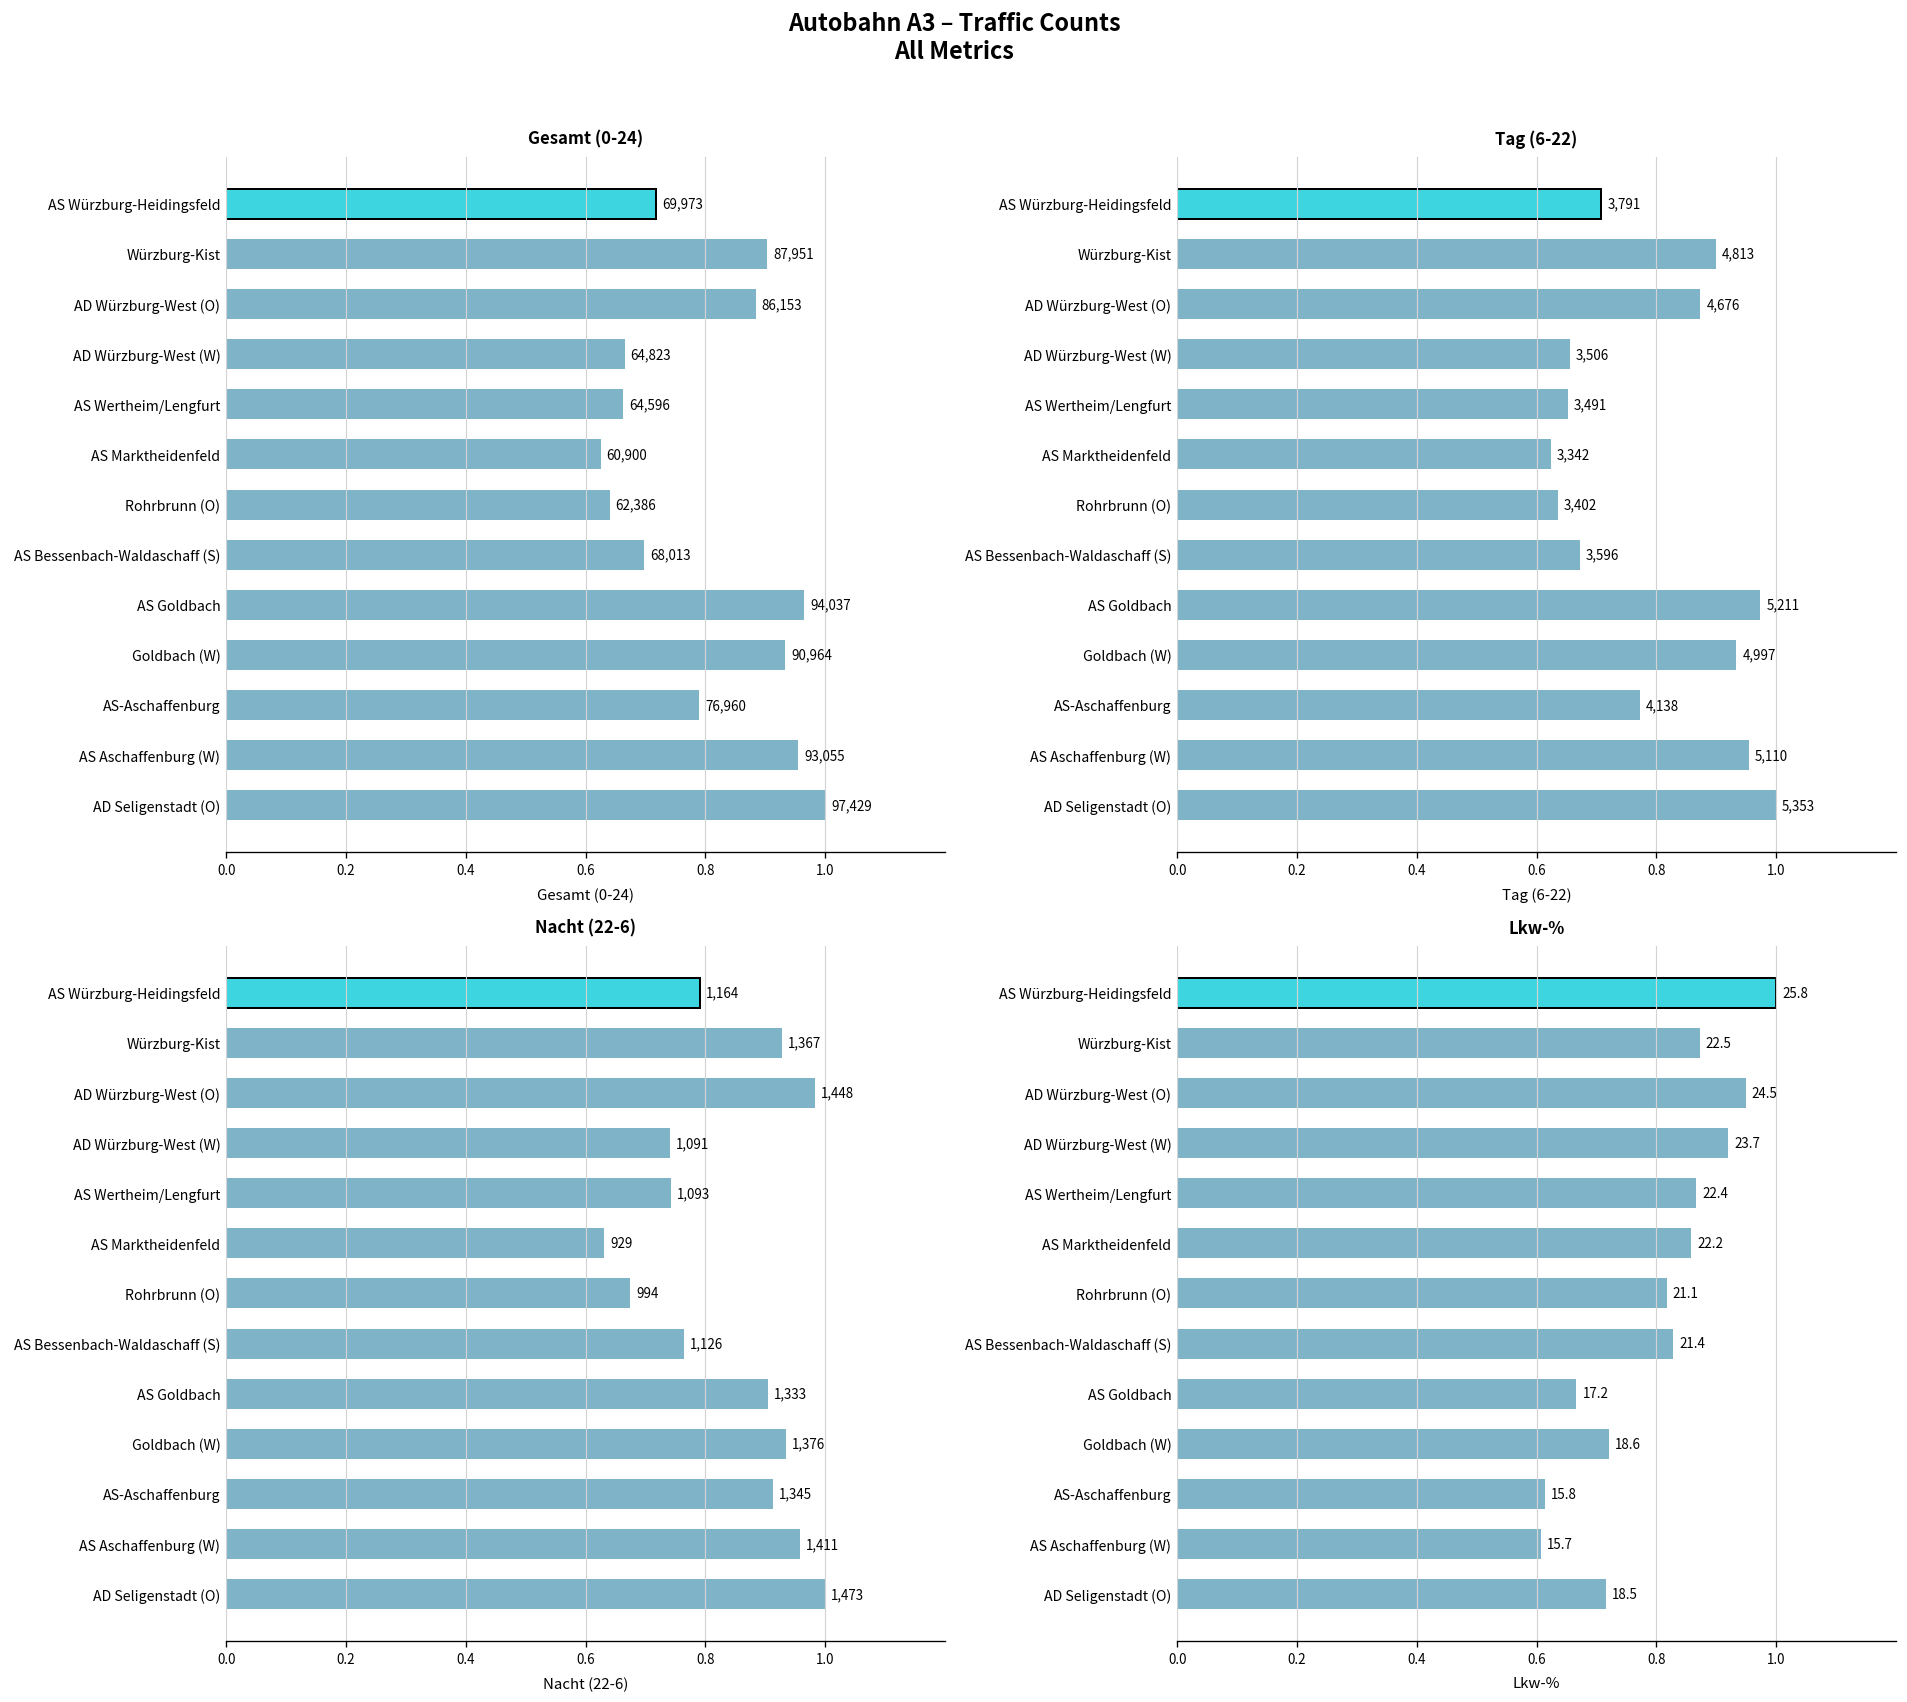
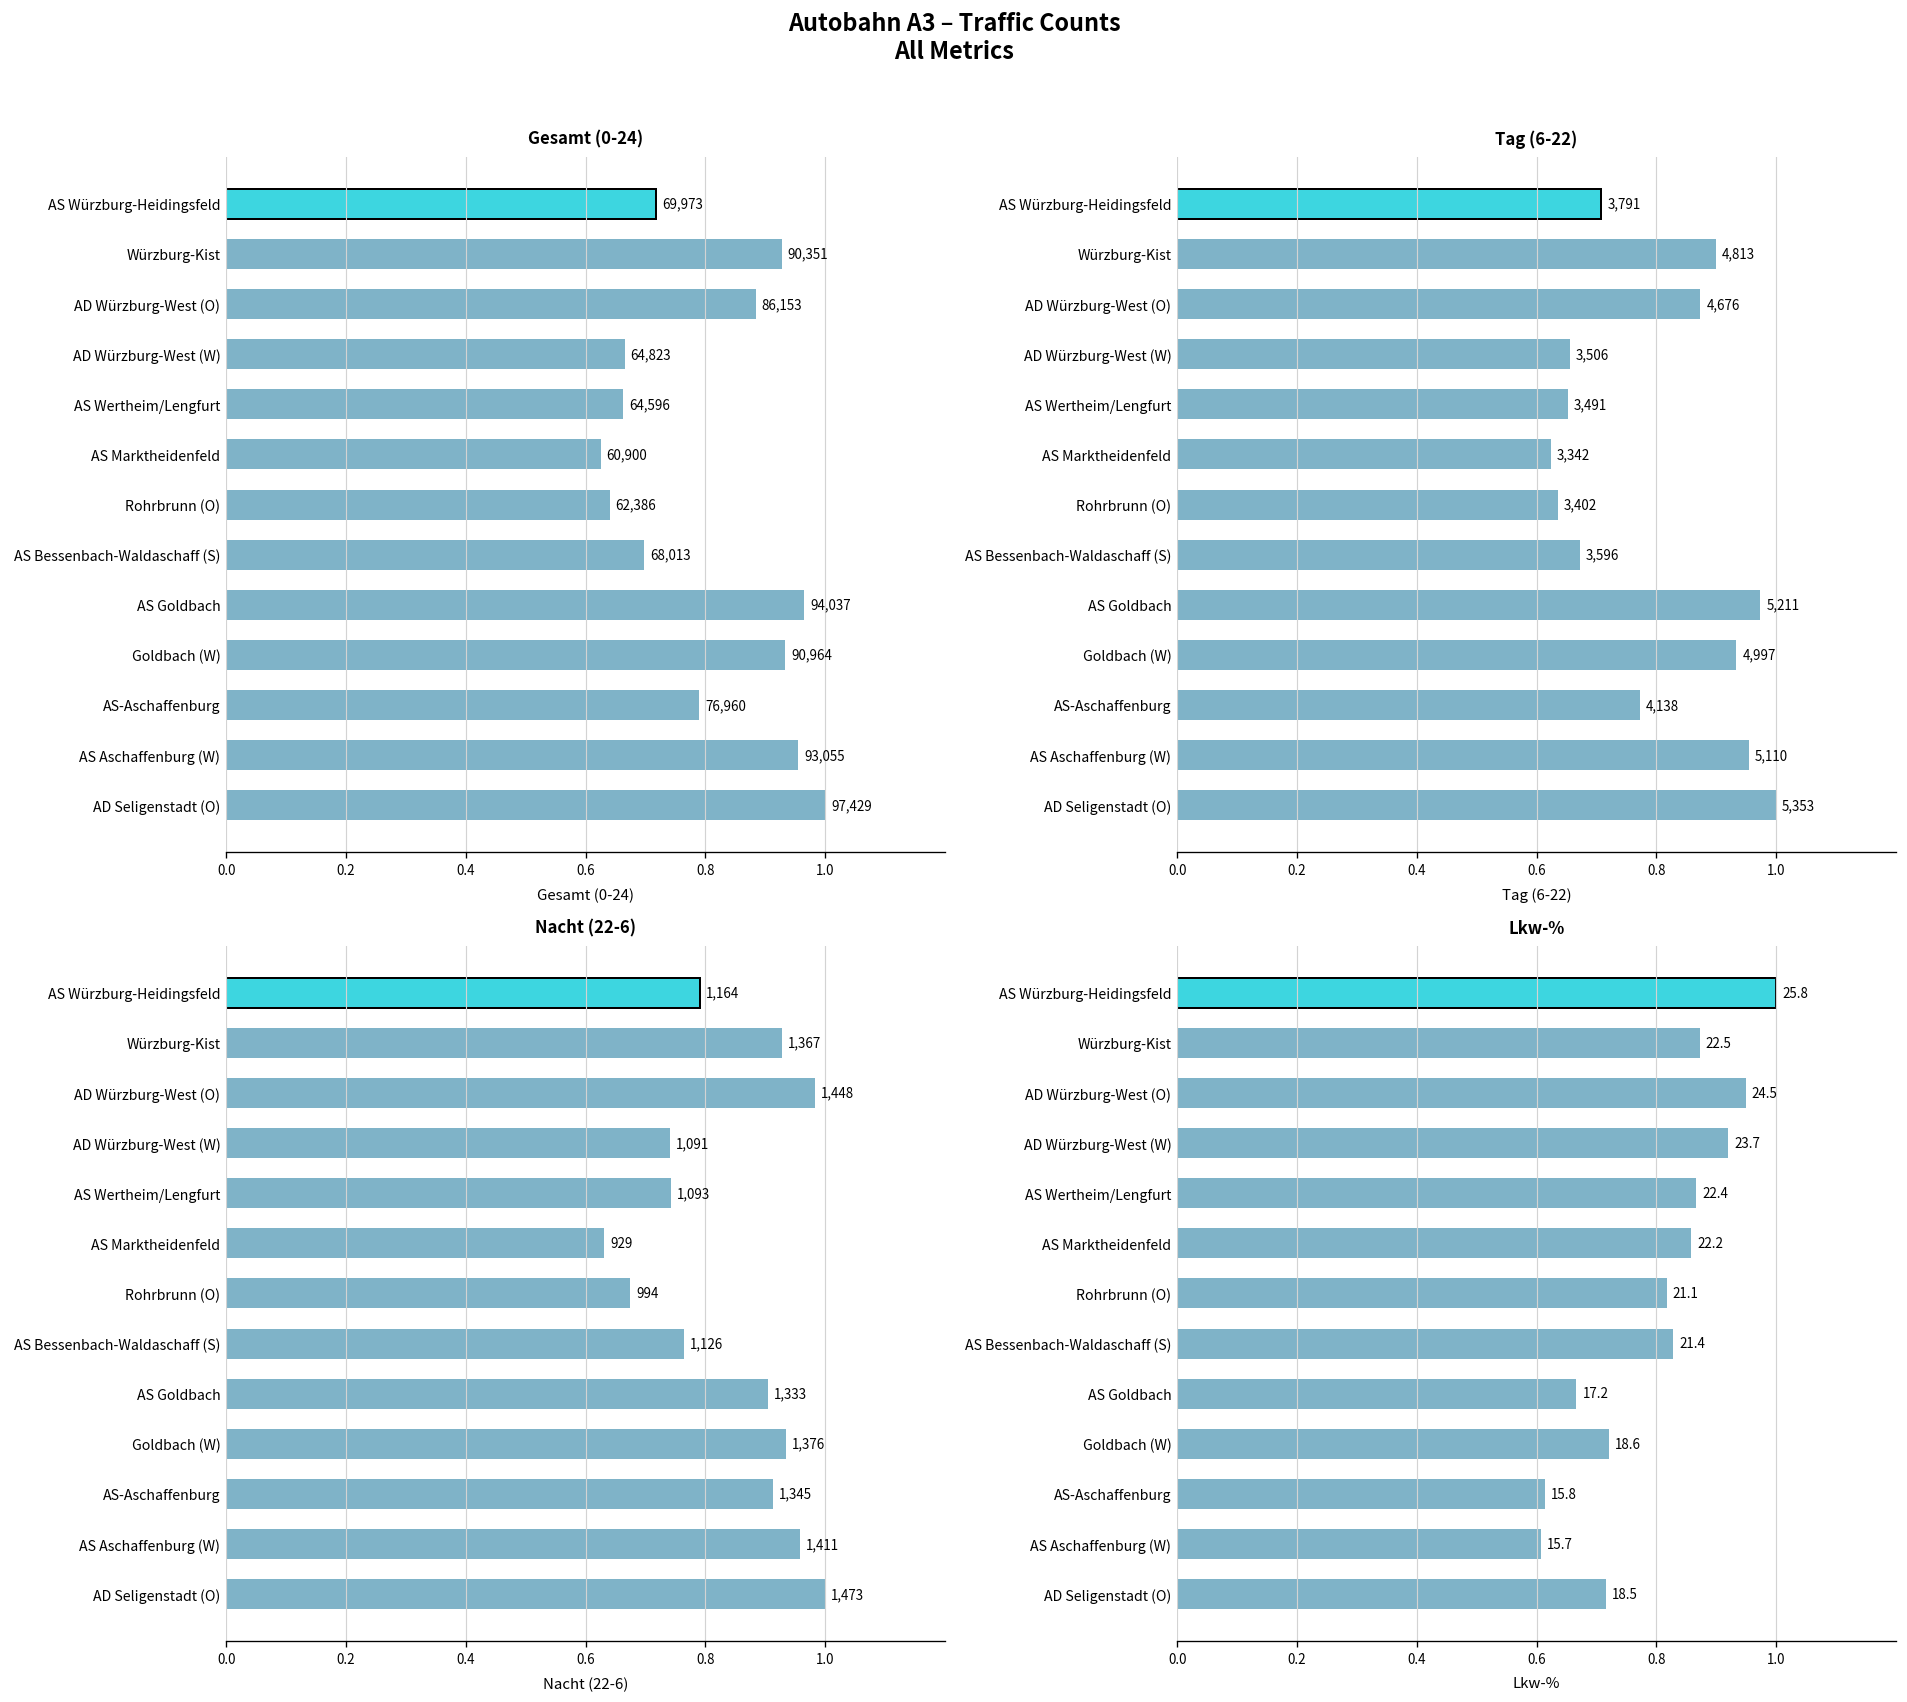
  {
    "Gesamt (0-24)": {
-     "Würzburg-Kist": "87,951"
+     "Würzburg-Kist": "90,351"
    }
  }
